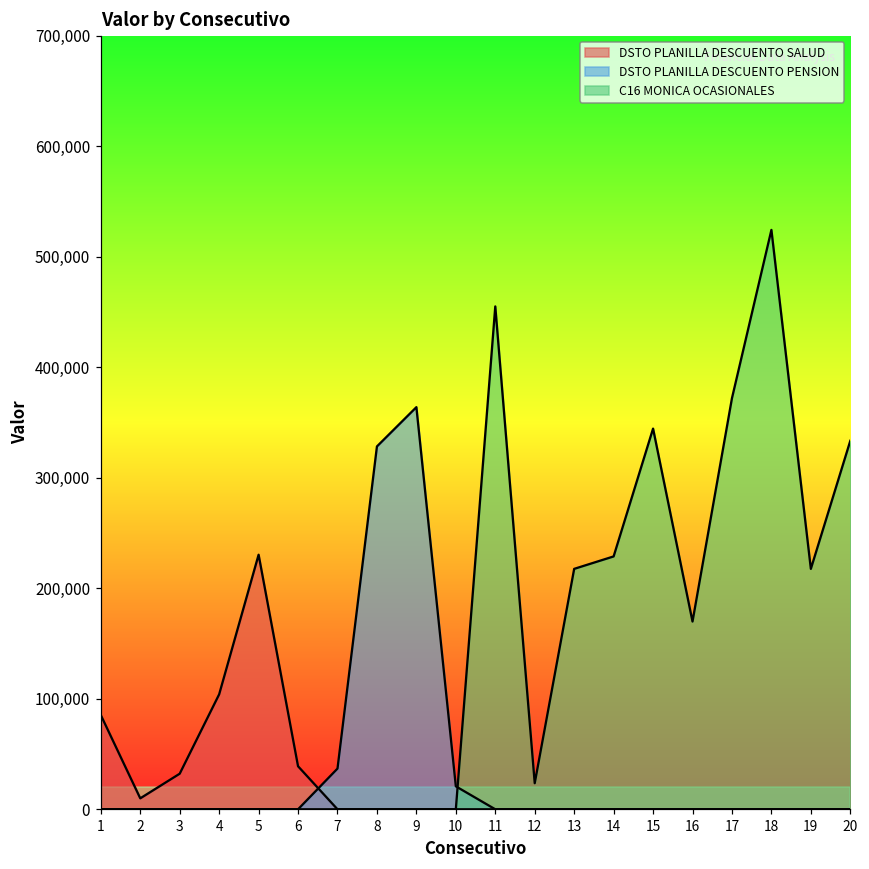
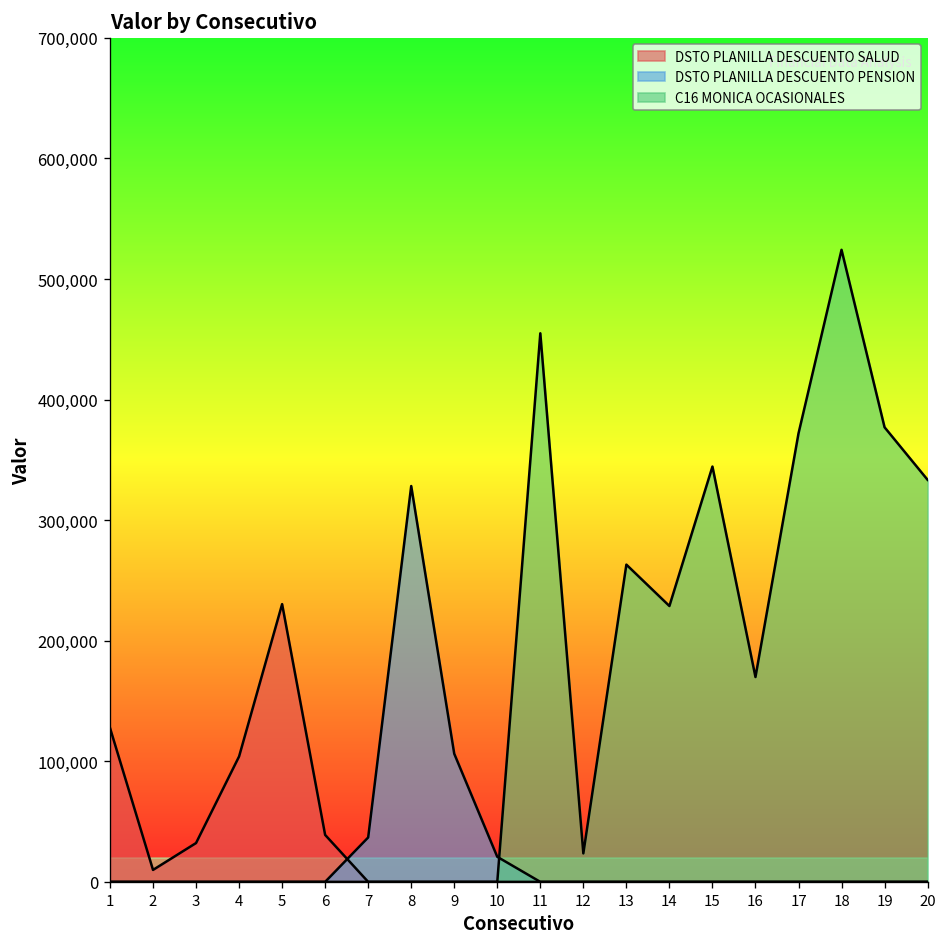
  {
    "DSTO PLANILLA DESCUENTO SALUD": {
-     "1": "85,000",
+     "1": "128,000",
      "3": "32,000",
      "4": "104,000",
      "5": "230,000",
      "6": "39,000"
    },
    "DSTO PLANILLA DESCUENTO PENSION": {
      "7": "37,000",
      "8": "328,000",
-     "9": "364,000",
+     "9": "106,000",
      "10": "21,000"
    },
    "C16 MONICA OCASIONALES": {
      "11": "455,000",
      "12": "24,000",
-     "13": "218,000",
+     "13": "263,000",
      "14": "229,000",
      "15": "344,000",
      "16": "170,000",
      "17": "372,000",
      "18": "524,000",
-     "19": "218,000",
+     "19": "377,000",
      "20": "333,000"
    }
  }
